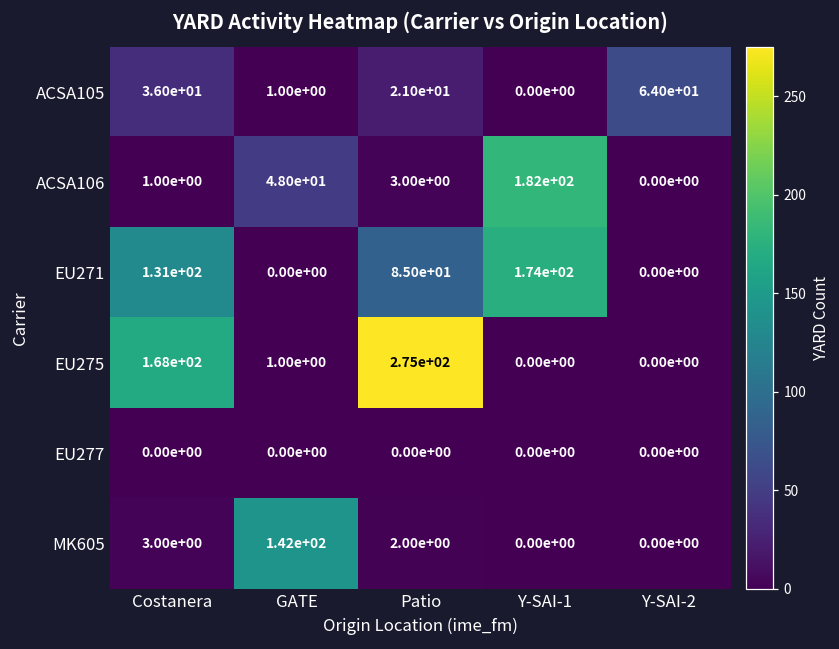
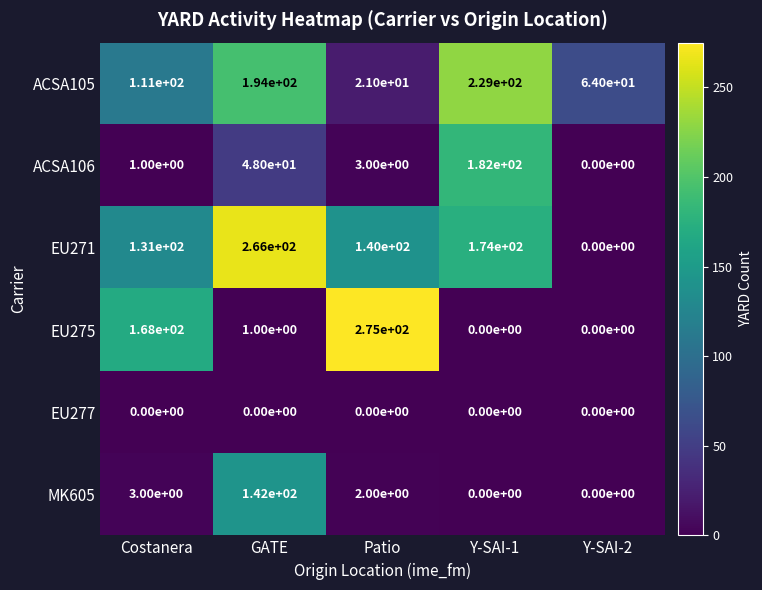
  {
    "ACSA105": {
-     "Costanera": "3.60e+01",
-     "GATE": "1.00e+00",
+     "Costanera": "1.11e+02",
+     "GATE": "1.94e+02",
      "Patio": "2.10e+01",
-     "Y-SAI-1": "0.00e+00",
+     "Y-SAI-1": "2.29e+02",
      "Y-SAI-2": "6.40e+01"
    },
    "ACSA106": {
      "Costanera": "1.00e+00",
      "GATE": "4.80e+01",
      "Patio": "3.00e+00",
      "Y-SAI-1": "1.82e+02",
      "Y-SAI-2": "0.00e+00"
    },
    "EU271": {
      "Costanera": "1.31e+02",
-     "GATE": "0.00e+00",
-     "Patio": "8.50e+01",
+     "GATE": "2.66e+02",
+     "Patio": "1.40e+02",
      "Y-SAI-1": "1.74e+02",
      "Y-SAI-2": "0.00e+00"
    },
    "EU275": {
      "Costanera": "1.68e+02",
      "GATE": "1.00e+00",
      "Patio": "2.75e+02",
      "Y-SAI-1": "0.00e+00",
      "Y-SAI-2": "0.00e+00"
    },
    "EU277": {
      "Costanera": "0.00e+00",
      "GATE": "0.00e+00",
      "Patio": "0.00e+00",
      "Y-SAI-1": "0.00e+00",
      "Y-SAI-2": "0.00e+00"
    },
    "MK605": {
      "Costanera": "3.00e+00",
      "GATE": "1.42e+02",
      "Patio": "2.00e+00",
      "Y-SAI-1": "0.00e+00",
      "Y-SAI-2": "0.00e+00"
    }
  }
